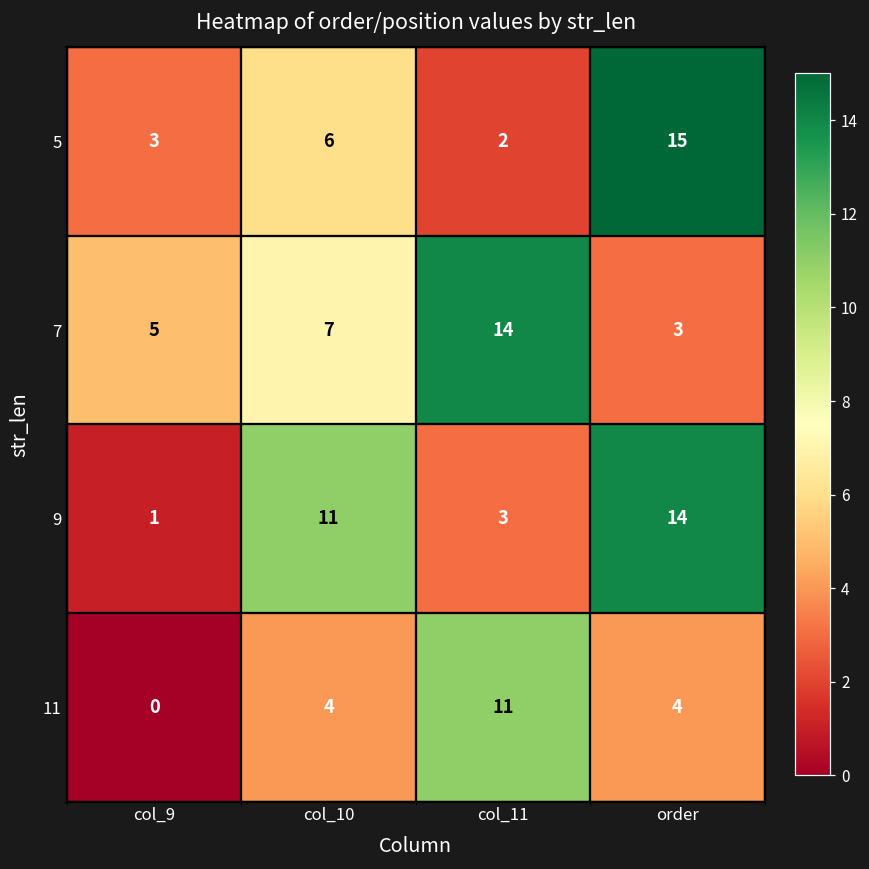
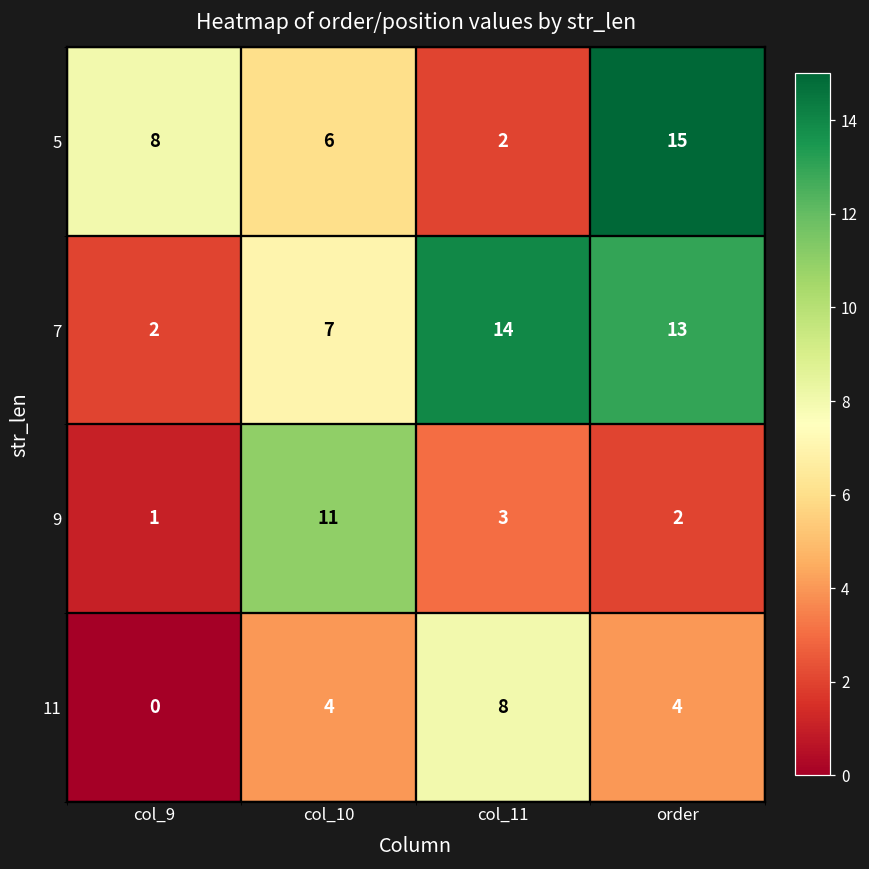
  {
    "5": {
-     "col_9": 3,
+     "col_9": 8,
      "col_10": 6,
      "col_11": 2,
      "order": 15
    },
    "7": {
-     "col_9": 5,
+     "col_9": 2,
      "col_10": 7,
      "col_11": 14,
-     "order": 3
+     "order": 13
    },
    "9": {
      "col_9": 1,
      "col_10": 11,
      "col_11": 3,
-     "order": 14
+     "order": 2
    },
    "11": {
      "col_9": 0,
      "col_10": 4,
-     "col_11": 11,
+     "col_11": 8,
      "order": 4
    }
  }
